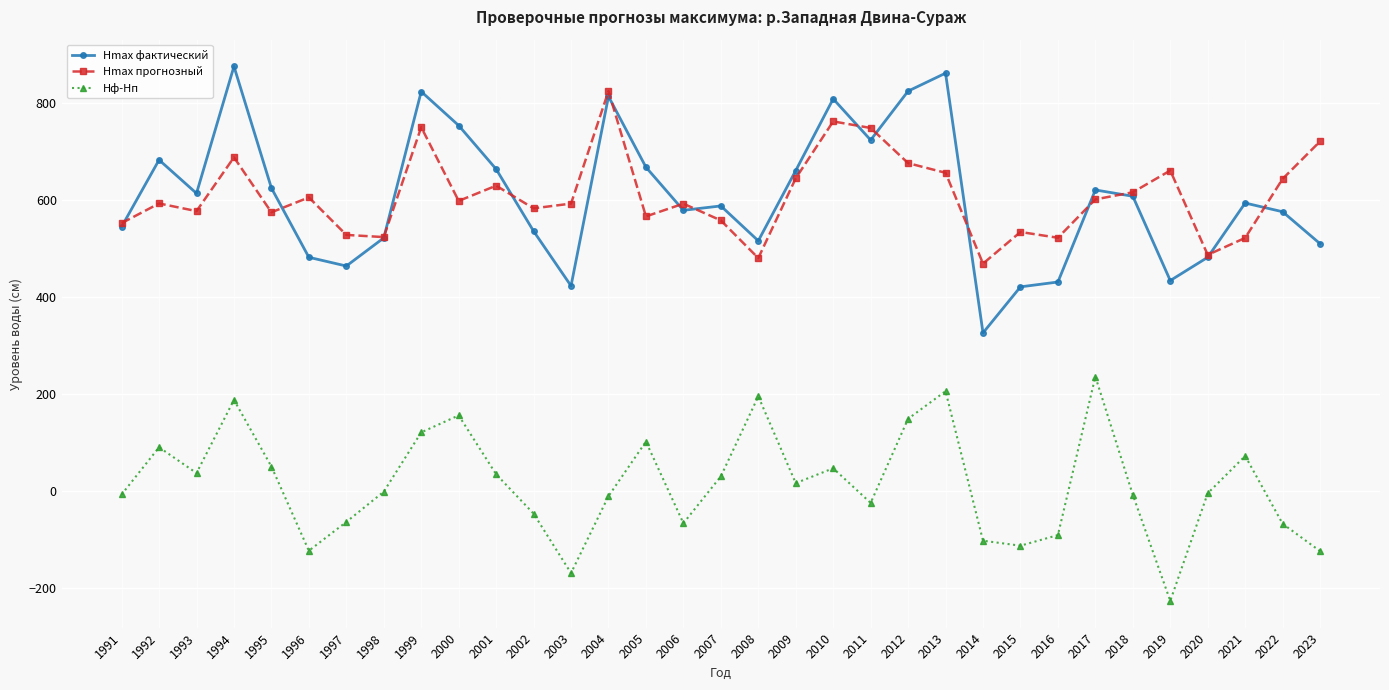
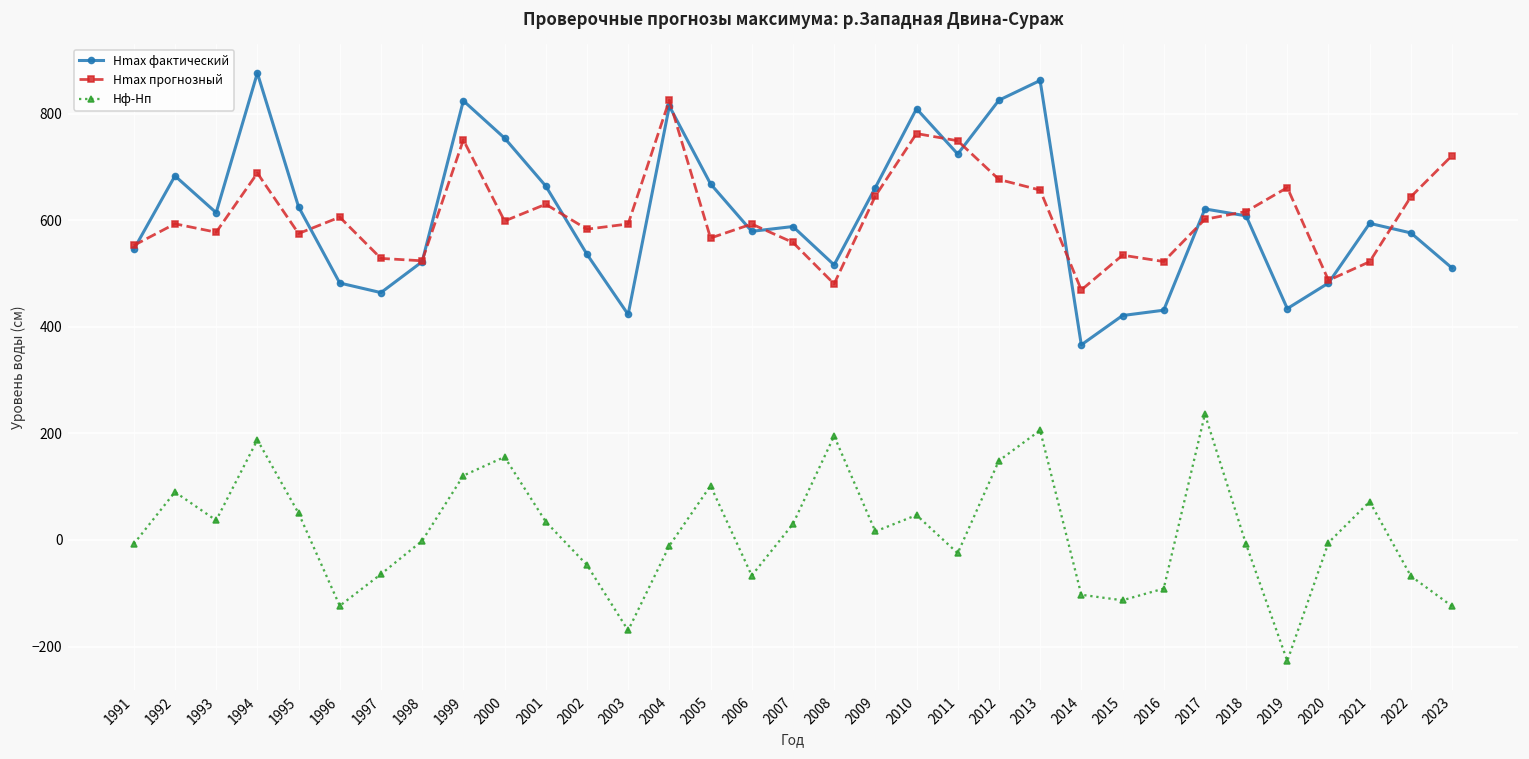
  {
    "Hmax фактический": {
      "1991": 550,
      "1992": 680,
      "1993": 610,
      "1994": 880,
      "1995": 630,
      "1996": 480,
      "1997": 460,
      "1999": 820,
      "2000": 750,
      "2001": 660,
      "2002": 540,
      "2003": 420,
      "2004": 810,
      "2005": 670,
      "2006": 580,
      "2007": 590,
      "2008": 520,
      "2009": 660,
      "2010": 810,
      "2011": 720,
      "2012": 830,
      "2013": 860,
-     "2014": 330,
+     "2014": 370,
      "2015": 420,
      "2016": 430,
      "2017": 620,
      "2018": 610,
      "2019": 430,
      "2021": 590,
      "2022": 580,
      "2023": 510
    },
    "Hmax прогнозный": {
      "1991": 550,
      "1992": 590,
      "1993": 580,
      "1994": 690,
      "1995": 570,
      "1996": 610,
      "1997": 530,
      "1999": 750,
      "2000": 600,
      "2001": 630,
      "2002": 580,
      "2003": 590,
      "2004": 830,
      "2005": 570,
      "2006": 590,
      "2007": 560,
      "2008": 480,
      "2009": 650,
      "2010": 760,
      "2011": 750,
      "2012": 680,
      "2013": 660,
      "2014": 470,
      "2015": 530,
      "2016": 520,
      "2017": 600,
      "2018": 620,
      "2019": 660,
      "2021": 520,
      "2022": 640,
      "2023": 720
    },
    "Hф-Hп": {
      "1991": -10,
      "1992": 90,
      "1993": 40,
      "1994": 190,
      "1995": 50,
      "1996": -120,
      "1997": -60,
      "1998": 0,
      "1999": 120,
      "2000": 160,
      "2001": 30,
      "2002": -50,
      "2003": -170,
      "2004": -10,
      "2005": 100,
      "2006": -70,
      "2007": 30,
      "2008": 190,
      "2009": 20,
      "2010": 50,
      "2011": -20,
      "2012": 150,
      "2013": 210,
      "2014": -100,
      "2015": -110,
      "2016": -90,
      "2017": 240,
      "2018": -10,
      "2019": -230,
      "2020": -10,
      "2021": 70,
      "2022": -70,
      "2023": -120
    }
  }
